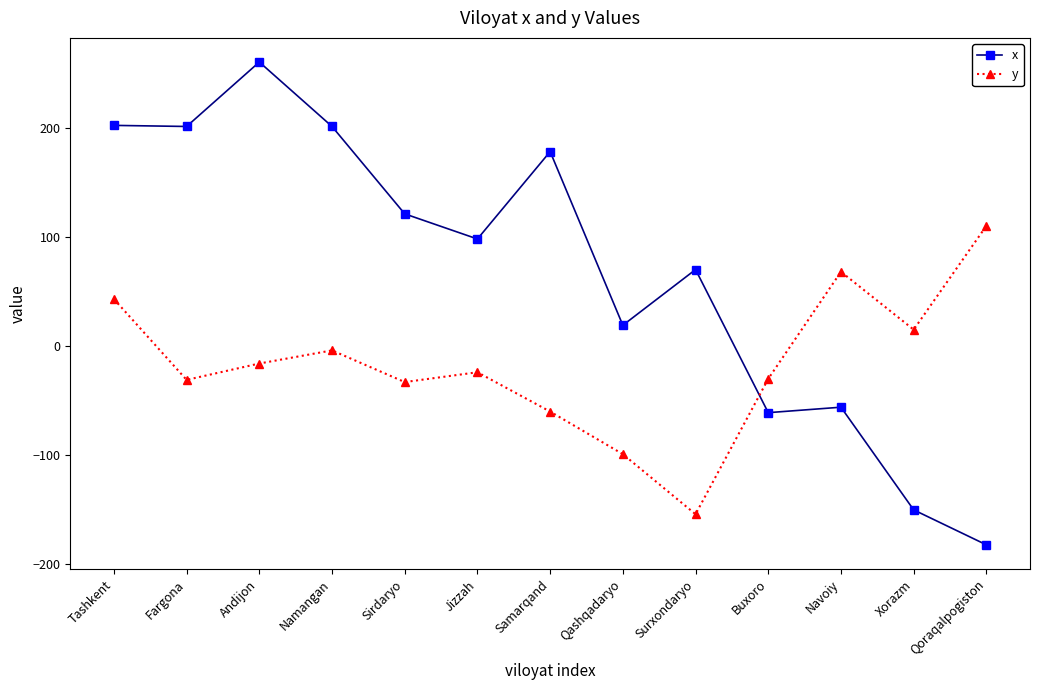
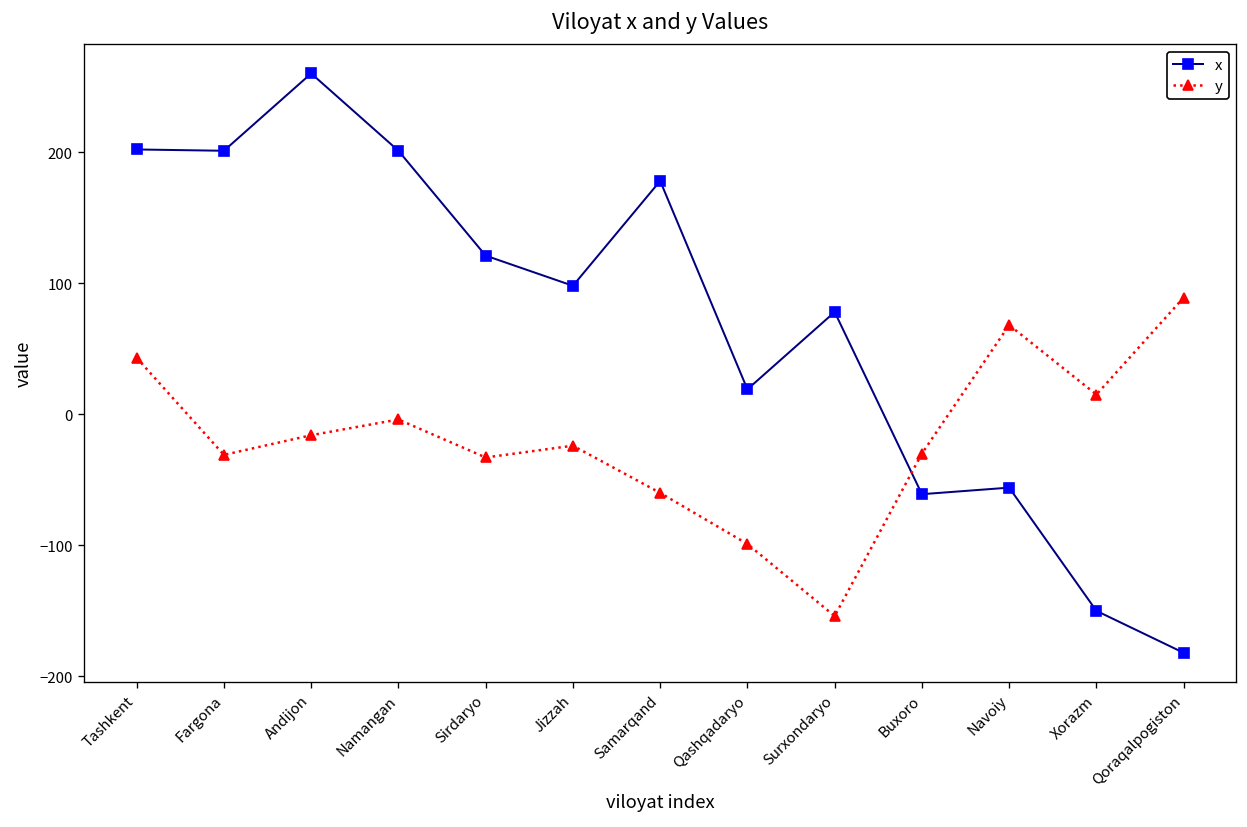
  {
    "x": {
      "Tashkent": 202,
      "Fargona": 201,
      "Andijon": 260,
      "Namangan": 201,
      "Sirdaryo": 121,
      "Jizzah": 98,
      "Samarqand": 178,
      "Qashqadaryo": 19,
-     "Surxondaryo": 70,
+     "Surxondaryo": 78,
      "Buxoro": -61,
      "Navoiy": -56,
      "Xorazm": -150,
      "Qoraqalpogiston": -182
    },
    "y": {
      "Tashkent": 43,
      "Fargona": -31,
      "Andijon": -16,
      "Namangan": -4,
      "Sirdaryo": -33,
      "Jizzah": -24,
      "Samarqand": -60,
      "Qashqadaryo": -99,
      "Surxondaryo": -154,
      "Buxoro": -30,
      "Navoiy": 68,
      "Xorazm": 15,
-     "Qoraqalpogiston": 110
+     "Qoraqalpogiston": 89
    }
  }
